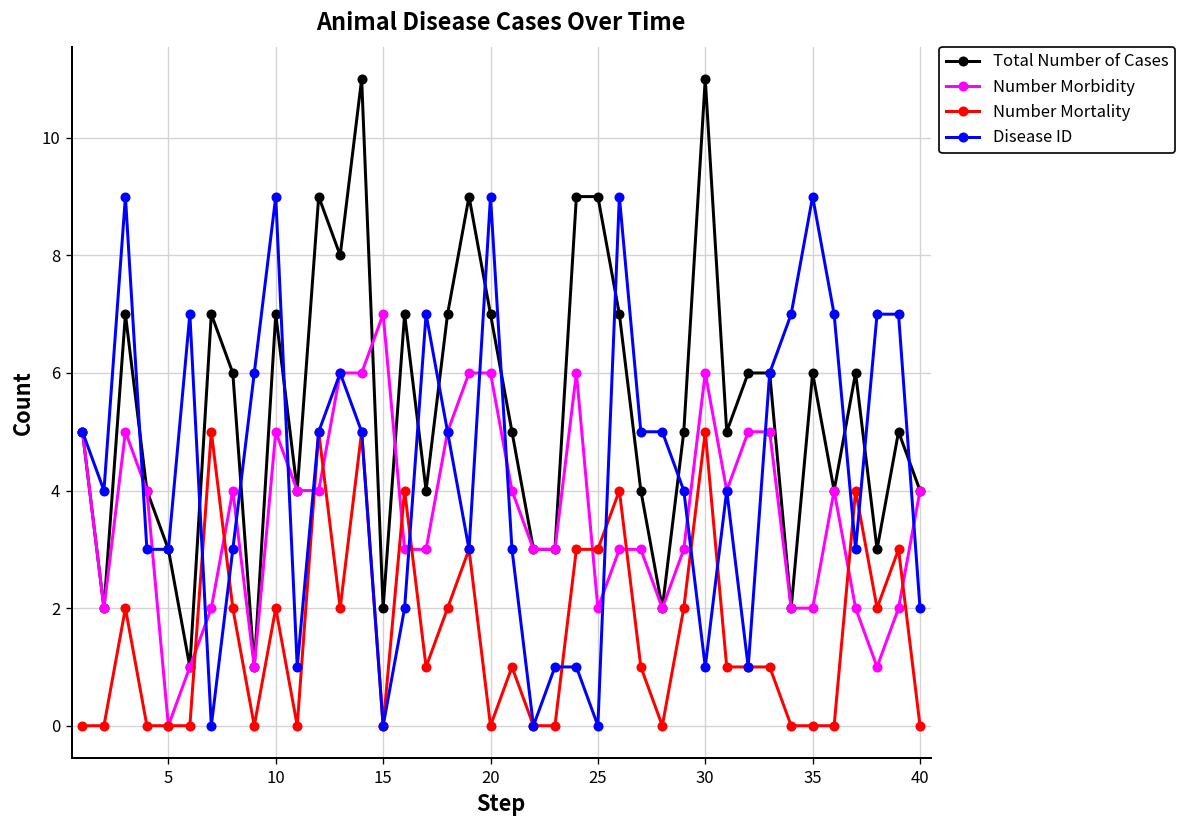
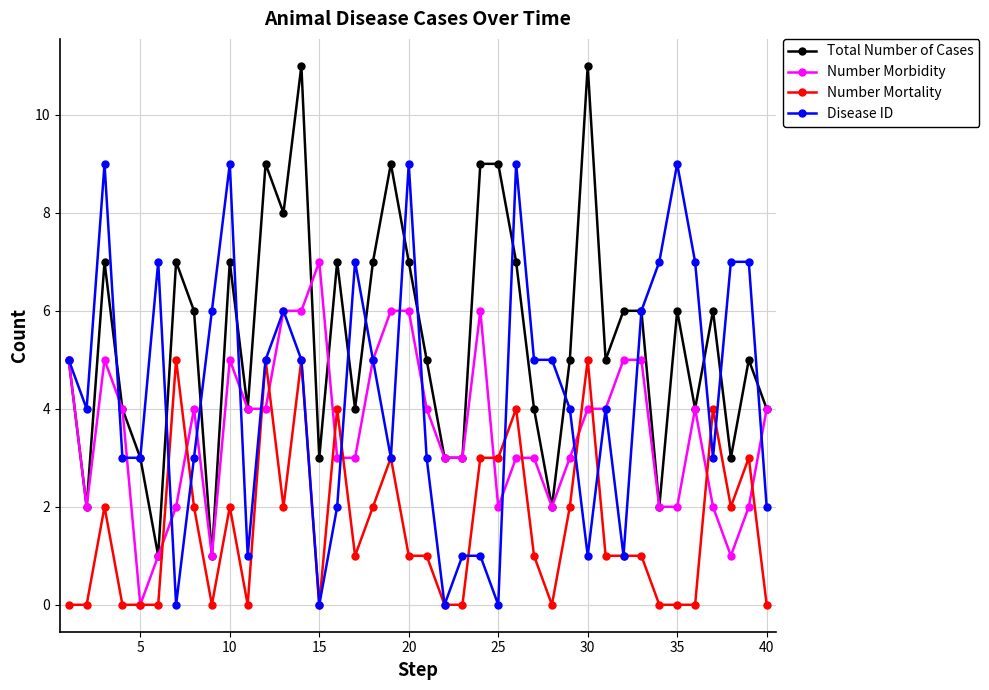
  {
    "Total Number of Cases": {
      "10": 7,
-     "15": 2,
+     "15": 3,
      "20": 7,
      "25": 9,
      "30": 11,
      "35": 6
    },
    "Number Morbidity": {
      "10": 5,
      "15": 7,
      "20": 6,
      "25": 2,
-     "30": 6,
+     "30": 4,
      "35": 2
    },
    "Number Mortality": {
      "10": 2,
-     "20": 0,
+     "20": 1,
      "25": 3,
      "30": 5,
      "35": 0,
      "40": 0
    },
    "Disease ID": {
      "10": 9,
      "20": 9,
      "25": 0,
      "30": 1,
      "35": 9,
      "40": 2
    }
  }
